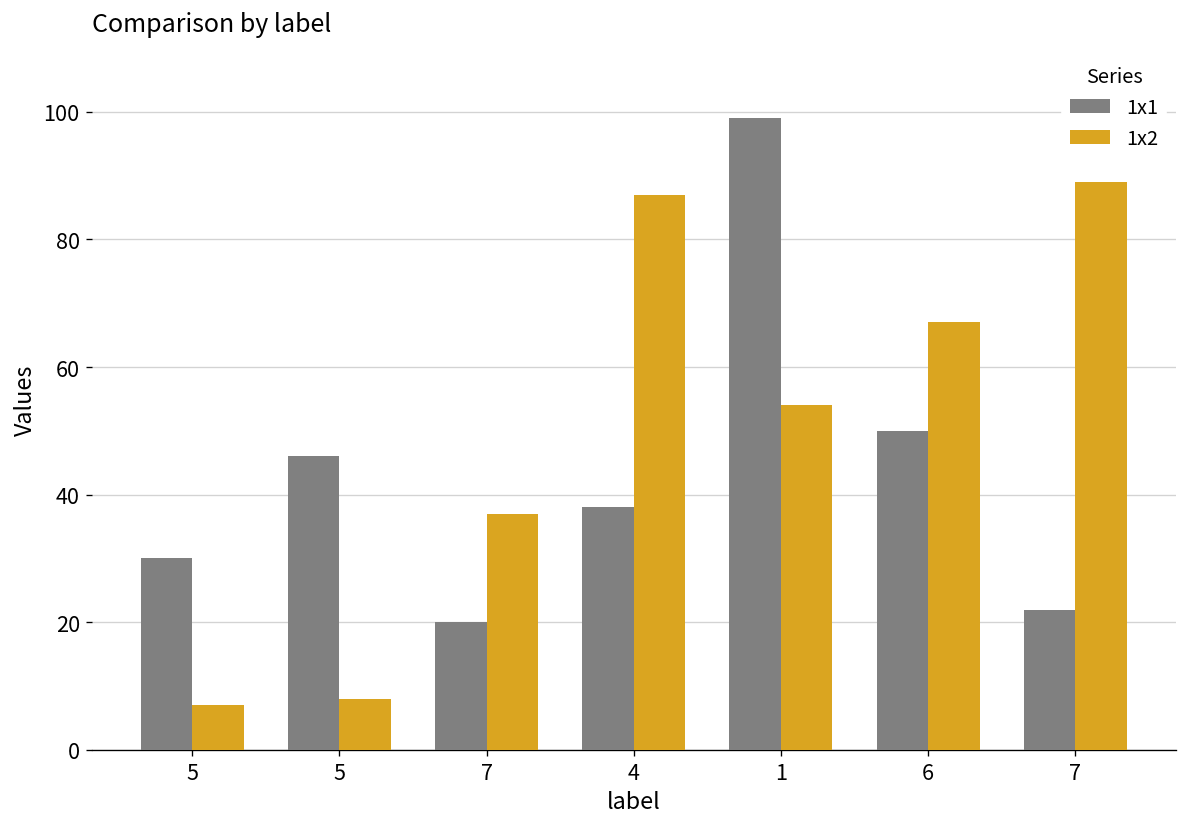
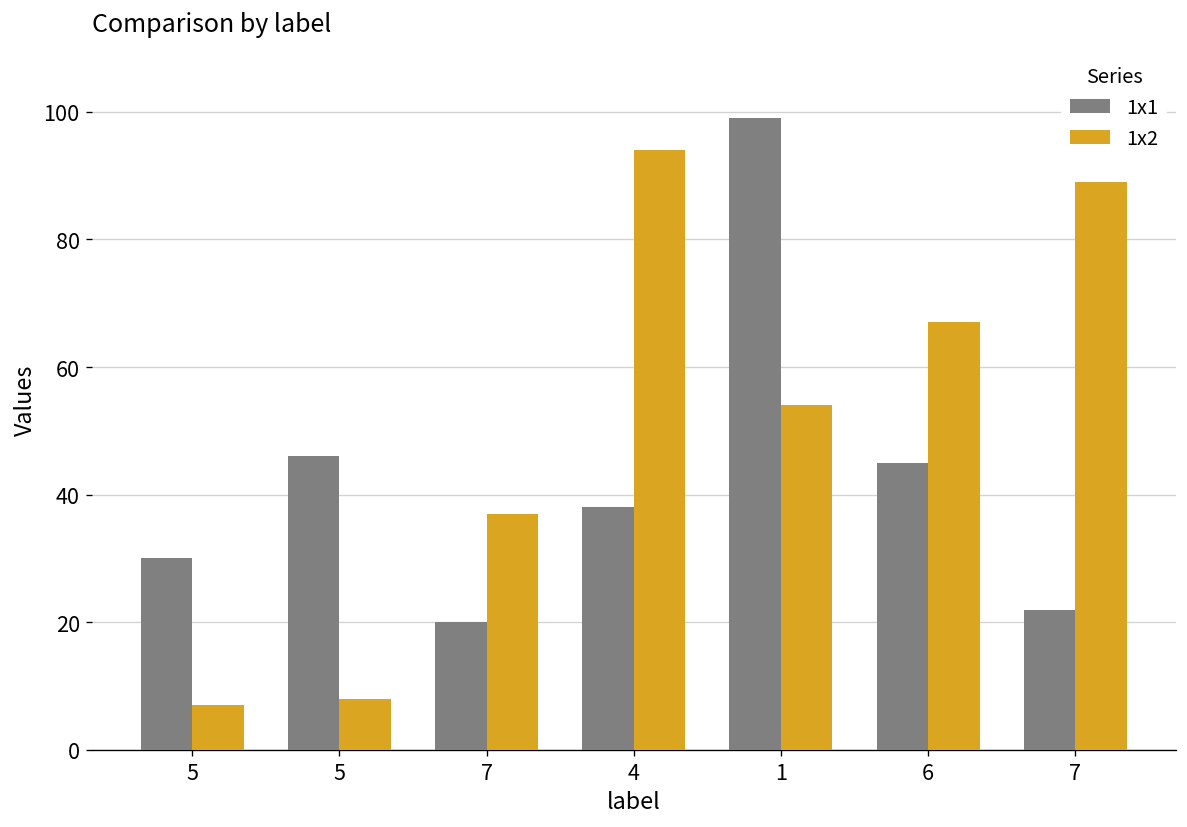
  {
    "1x1": {
      "4": 38,
      "1": 99,
-     "6": 50
+     "6": 45
    },
    "1x2": {
-     "4": 87,
+     "4": 94,
      "1": 54,
      "6": 67
    }
  }
